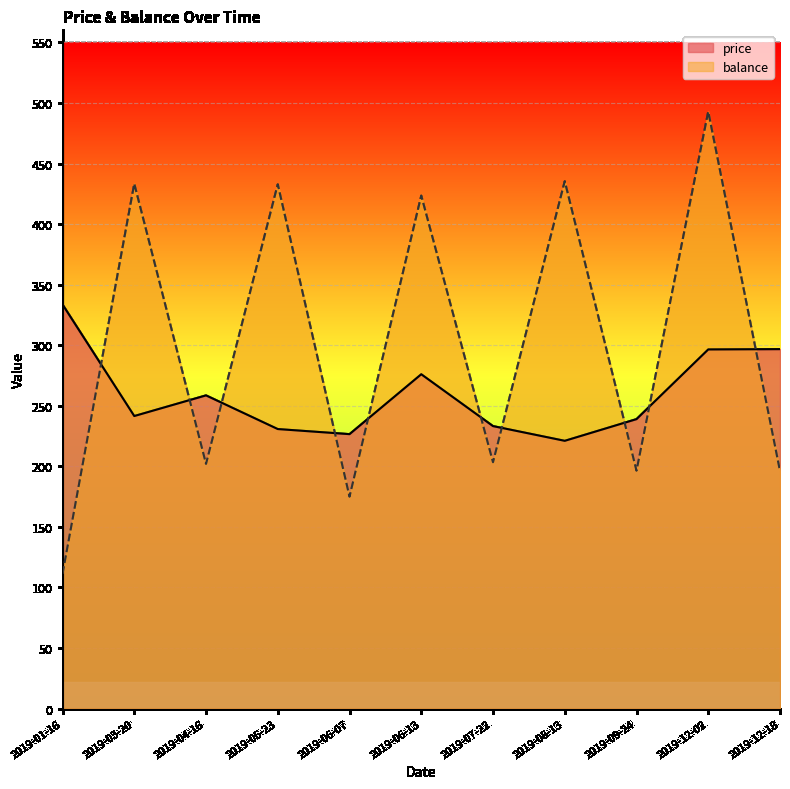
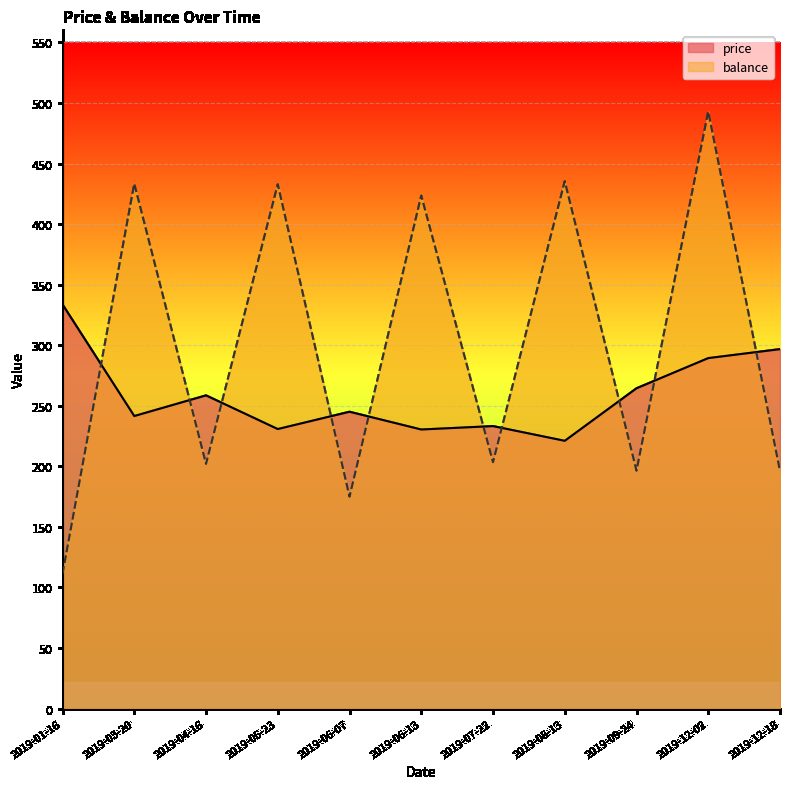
  {
    "price": {
      "2019-01-16": 334,
      "2019-03-20": 242,
      "2019-04-16": 259,
      "2019-05-23": 231,
-     "2019-06-07": 227,
-     "2019-06-13": 276,
+     "2019-06-07": 245,
+     "2019-06-13": 230,
      "2019-07-22": 233,
      "2019-08-13": 221,
-     "2019-09-24": 239,
-     "2019-12-02": 297,
+     "2019-09-24": 264,
+     "2019-12-02": 289,
      "2019-12-18": 297
    },
    "balance": {
      "2019-01-16": 111,
      "2019-03-20": 433,
      "2019-04-16": 202,
      "2019-05-23": 433,
      "2019-06-07": 175,
      "2019-06-13": 424,
      "2019-07-22": 203,
      "2019-08-13": 435,
      "2019-09-24": 196,
      "2019-12-02": 493,
      "2019-12-18": 196
    }
  }
